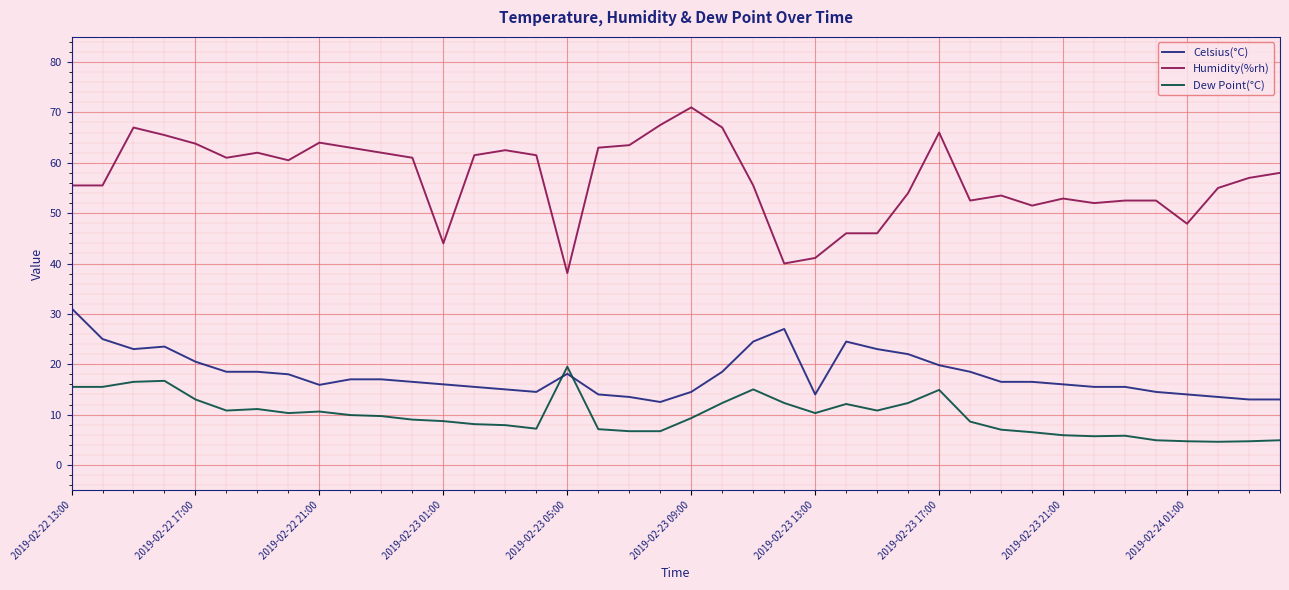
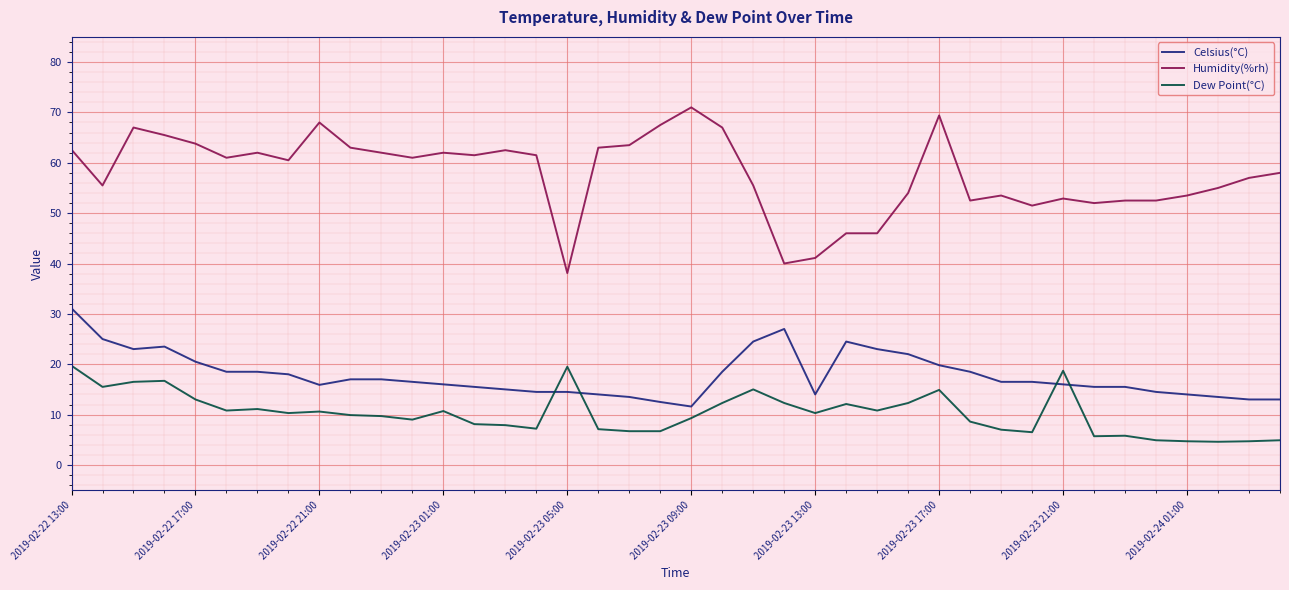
  {
    "Celsius(°C)": {
      "2019-02-22 13:00": 31,
      "2019-02-22 17:00": 21,
      "2019-02-22 21:00": 16,
      "2019-02-23 01:00": 16,
-     "2019-02-23 05:00": 18,
-     "2019-02-23 09:00": 15,
+     "2019-02-23 05:00": 15,
+     "2019-02-23 09:00": 12,
      "2019-02-23 13:00": 14,
      "2019-02-23 17:00": 20,
      "2019-02-23 21:00": 16,
      "2019-02-24 01:00": 14
    },
    "Humidity(%rh)": {
-     "2019-02-22 13:00": 56,
+     "2019-02-22 13:00": 63,
      "2019-02-22 17:00": 64,
-     "2019-02-22 21:00": 64,
-     "2019-02-23 01:00": 44,
+     "2019-02-22 21:00": 68,
+     "2019-02-23 01:00": 62,
      "2019-02-23 05:00": 38,
      "2019-02-23 09:00": 71,
      "2019-02-23 13:00": 41,
-     "2019-02-23 17:00": 66,
+     "2019-02-23 17:00": 69,
      "2019-02-23 21:00": 53,
-     "2019-02-24 01:00": 48
+     "2019-02-24 01:00": 54
    },
    "Dew Point(°C)": {
-     "2019-02-22 13:00": 16,
+     "2019-02-22 13:00": 20,
      "2019-02-22 17:00": 13,
      "2019-02-22 21:00": 11,
-     "2019-02-23 01:00": 9,
+     "2019-02-23 01:00": 11,
      "2019-02-23 05:00": 20,
      "2019-02-23 09:00": 9,
      "2019-02-23 13:00": 10,
      "2019-02-23 17:00": 15,
-     "2019-02-23 21:00": 6,
+     "2019-02-23 21:00": 19,
      "2019-02-24 01:00": 5
    }
  }
